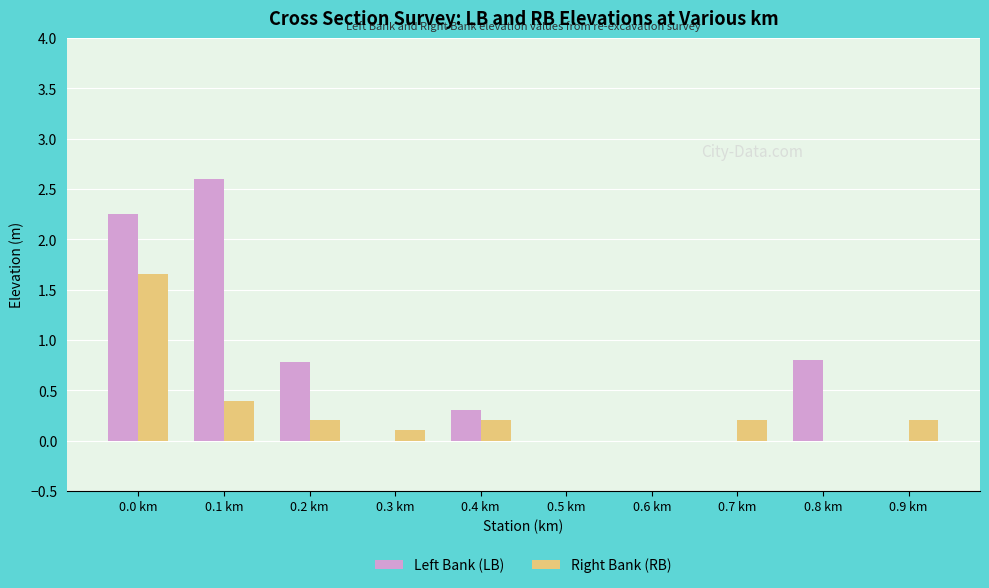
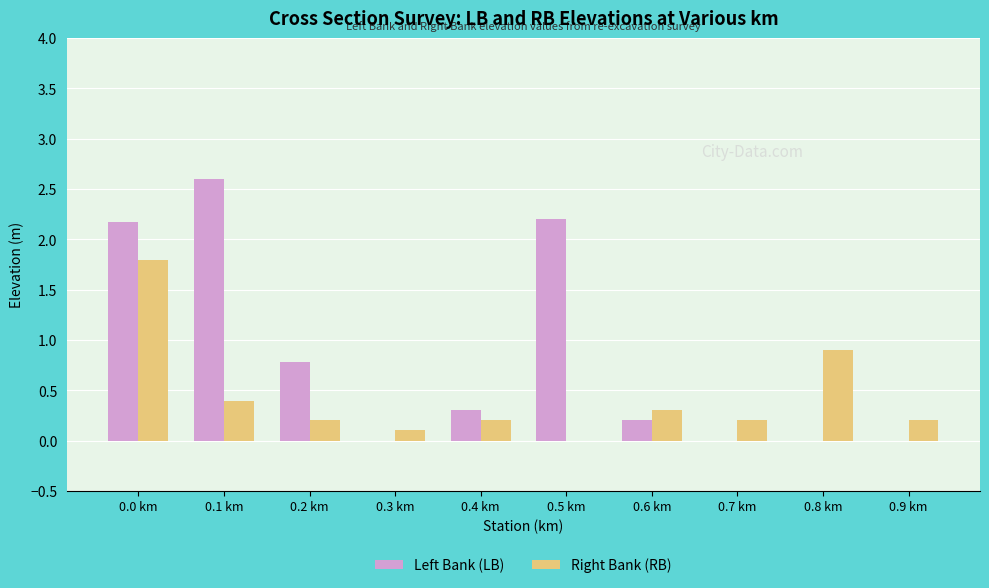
  {
    "Left Bank (LB)": {
-     "0.0 km": 2.25,
+     "0.0 km": 2.17,
      "0.1 km": 2.60,
      "0.2 km": 0.78,
      "0.3 km": 0.00,
      "0.4 km": 0.30,
-     "0.5 km": 0.0,
-     "0.6 km": 0.0,
+     "0.5 km": 2.2,
+     "0.6 km": 0.2,
      "0.7 km": 0.00,
-     "0.8 km": 0.8,
+     "0.8 km": 0.0,
      "0.9 km": 0.00
    },
    "Right Bank (RB)": {
-     "0.0 km": 1.65,
+     "0.0 km": 1.79,
      "0.1 km": 0.39,
      "0.2 km": 0.20,
      "0.3 km": 0.10,
      "0.4 km": 0.20,
      "0.5 km": 0.00,
-     "0.6 km": 0.0,
+     "0.6 km": 0.3,
      "0.7 km": 0.20,
-     "0.8 km": 0.0,
+     "0.8 km": 0.9,
      "0.9 km": 0.20
    }
  }
